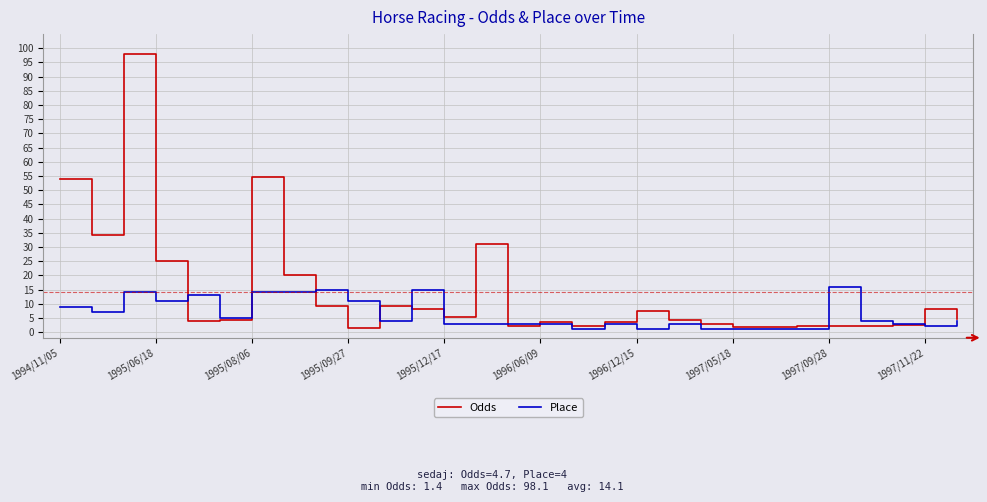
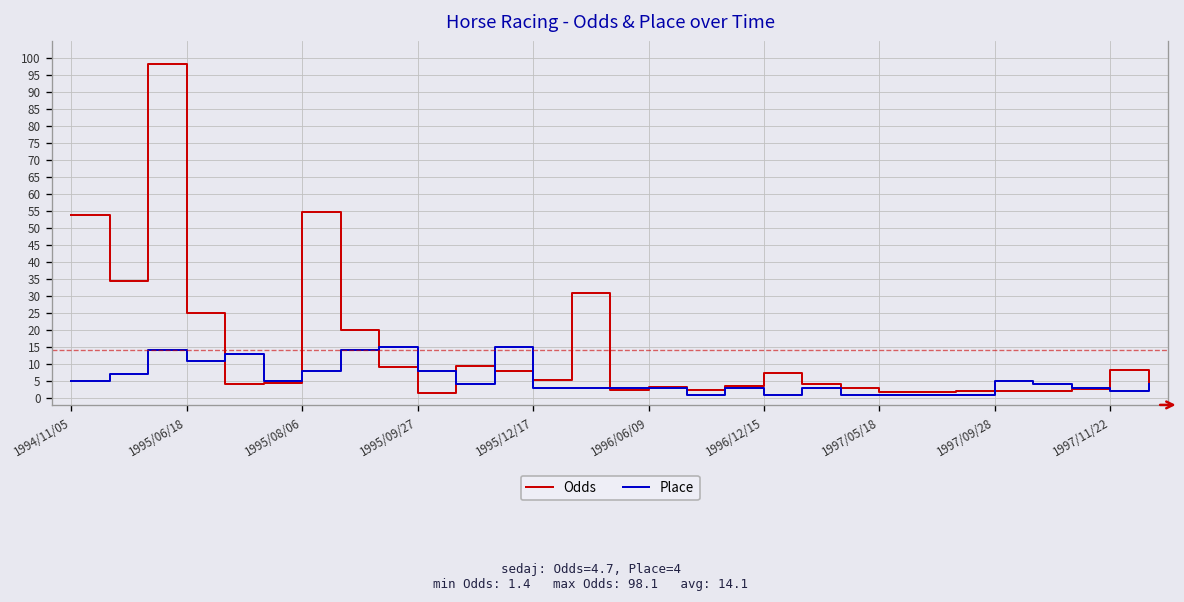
  {
    "Odds": {
      "1994/11/05": 54,
      "1995/06/18": 25,
      "1995/08/06": 55,
      "1995/09/27": 1,
      "1995/12/17": 5,
      "1996/12/15": 7,
      "1997/09/28": 2,
      "1997/11/22": 8
    },
    "Place": {
-     "1994/11/05": 9,
+     "1994/11/05": 5,
      "1995/06/18": 11,
-     "1995/08/06": 14,
-     "1995/09/27": 11,
+     "1995/08/06": 8,
+     "1995/09/27": 8,
      "1995/12/17": 3,
      "1996/12/15": 1,
-     "1997/09/28": 16,
+     "1997/09/28": 5,
      "1997/11/22": 2
    }
  }
